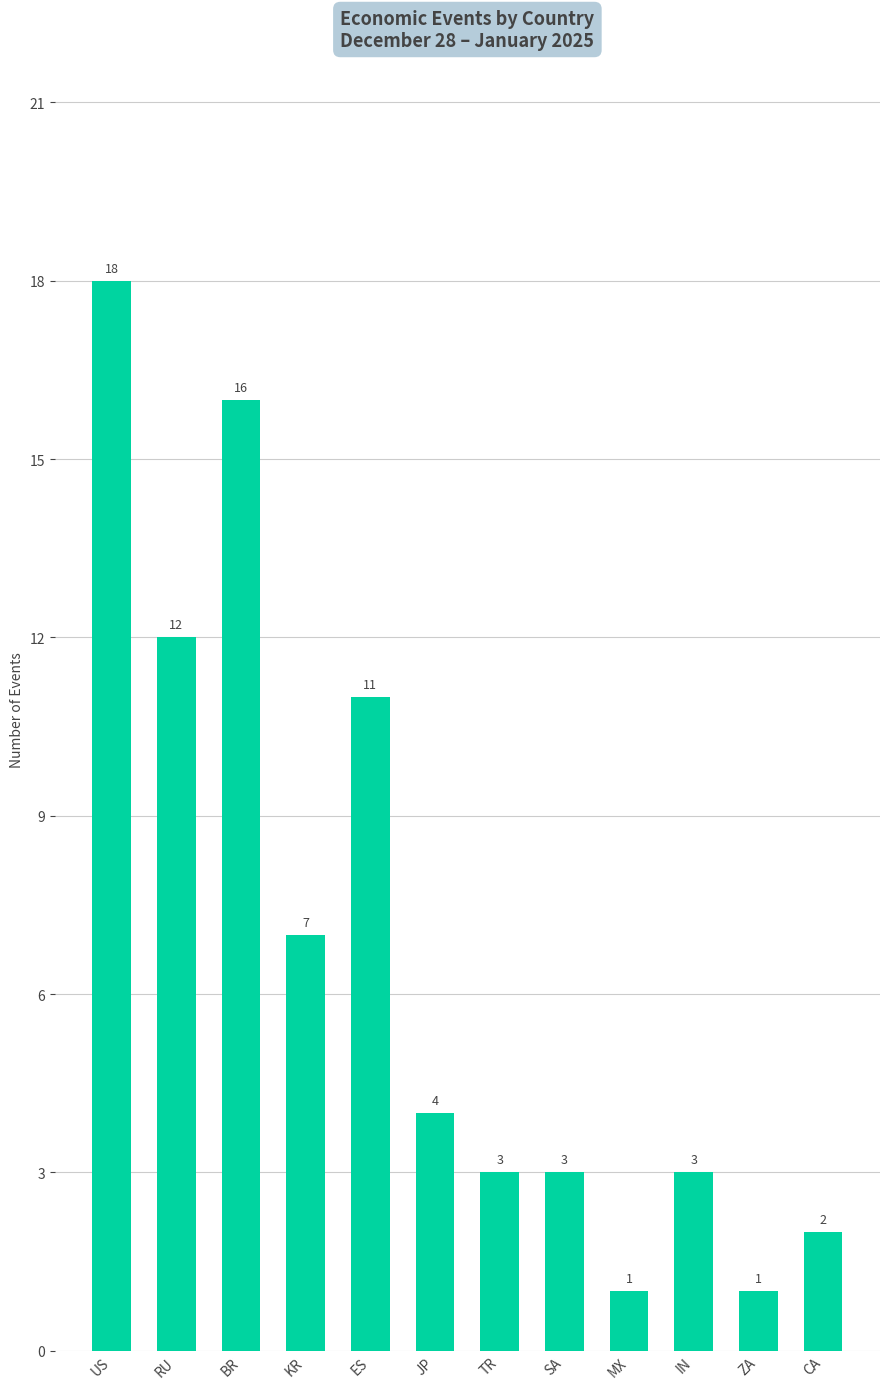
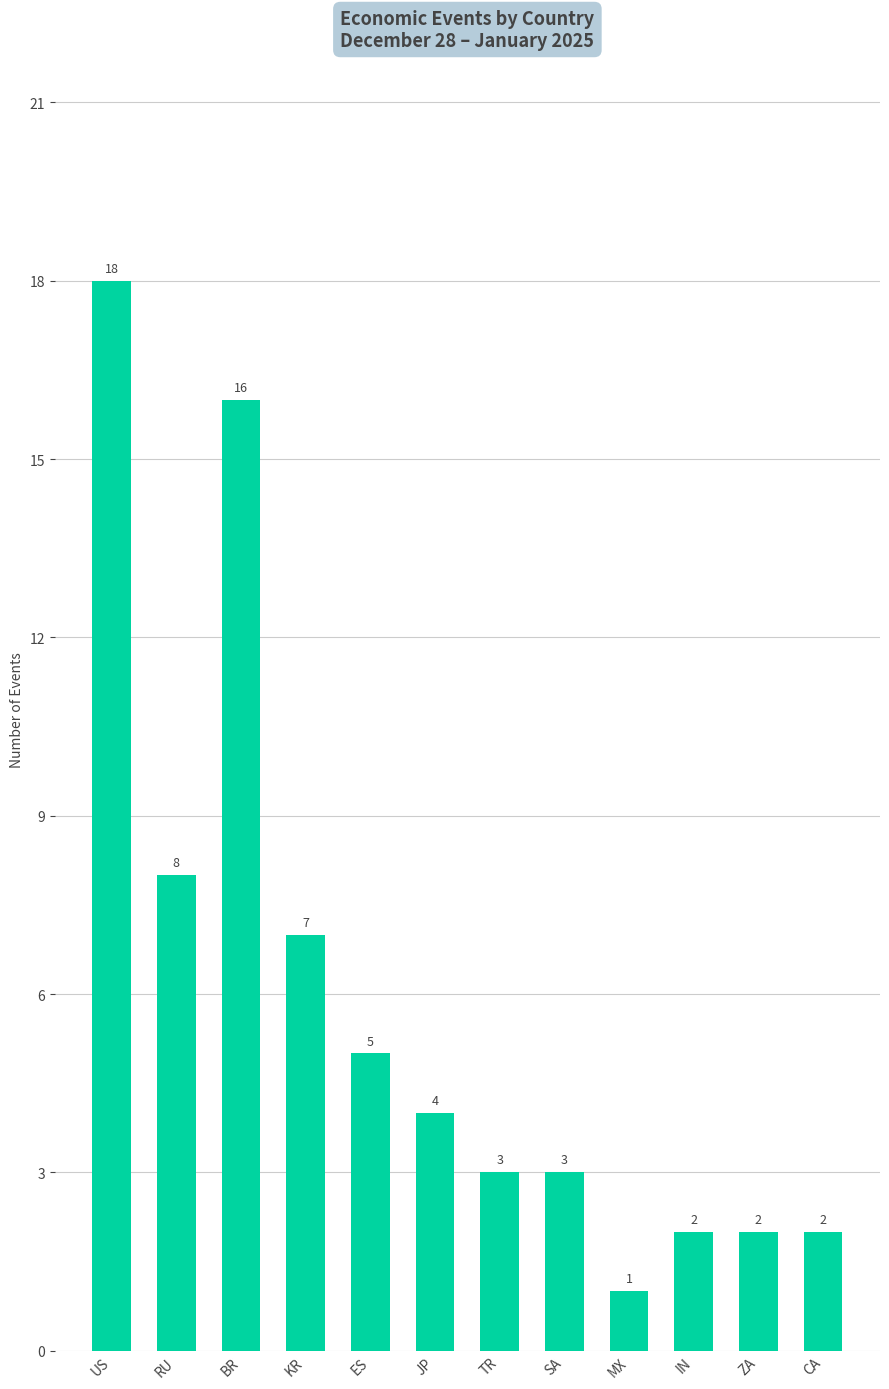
  {
    "US": 18,
-   "RU": 12,
+   "RU": 8,
    "BR": 16,
    "KR": 7,
-   "ES": 11,
+   "ES": 5,
    "JP": 4,
    "TR": 3,
    "SA": 3,
    "MX": 1,
-   "IN": 3,
-   "ZA": 1,
+   "IN": 2,
+   "ZA": 2,
    "CA": 2
  }
